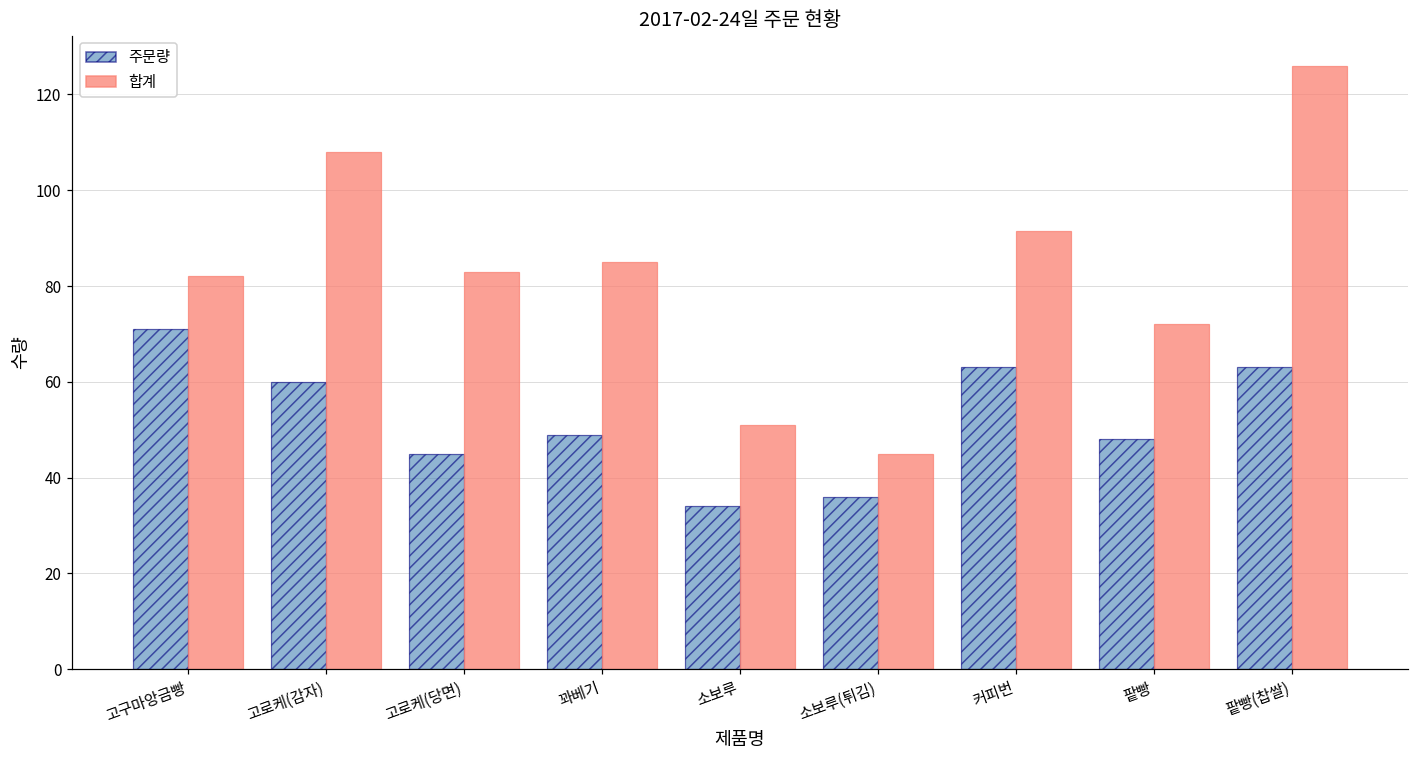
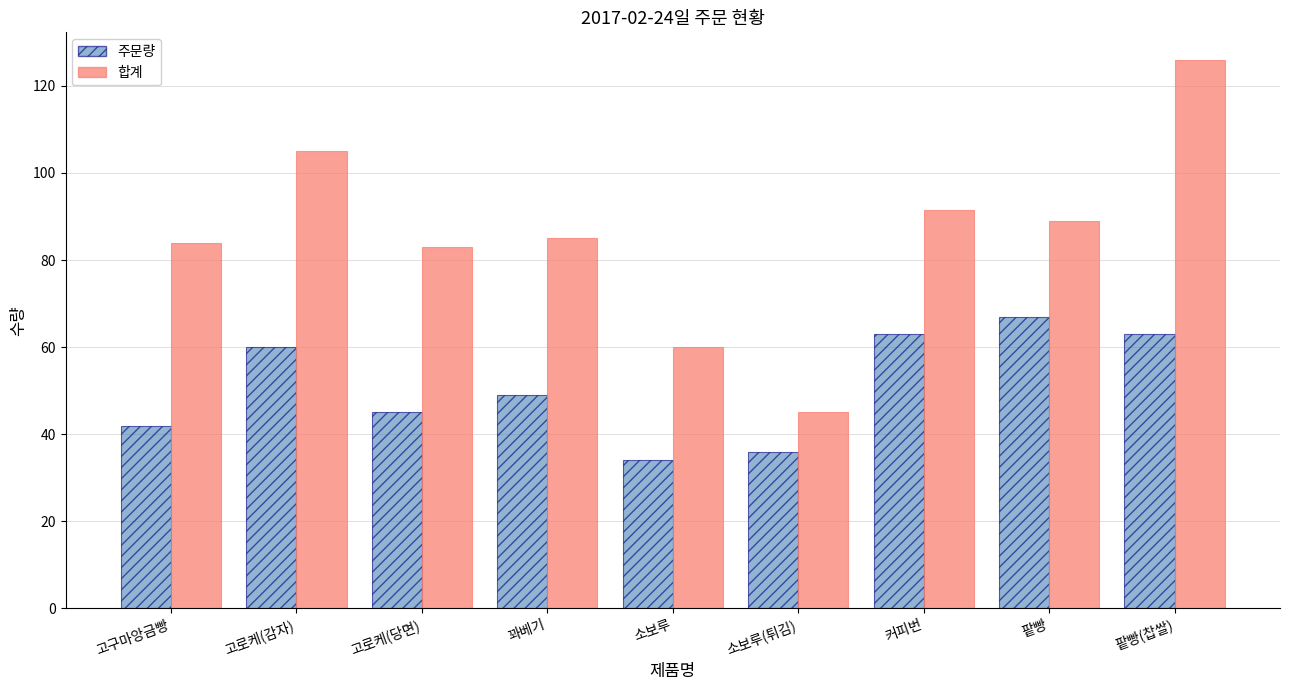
  {
    "주문량": {
-     "고구마앙금빵": 71,
+     "고구마앙금빵": 42,
      "고로케(감자)": 60,
      "고로케(당면)": 45,
      "꽈베기": 49,
      "소보루": 34,
      "소보루(튀김)": 36,
      "커피번": 63,
-     "팥빵": 48,
+     "팥빵": 67,
      "팥빵(찹쌀)": 63
    },
    "합계": {
-     "고구마앙금빵": 82,
-     "고로케(감자)": 108,
+     "고구마앙금빵": 84,
+     "고로케(감자)": 105,
      "고로케(당면)": 83,
      "꽈베기": 85,
-     "소보루": 51,
+     "소보루": 60,
      "소보루(튀김)": 45,
      "커피번": 92,
-     "팥빵": 72,
+     "팥빵": 89,
      "팥빵(찹쌀)": 126
    }
  }
